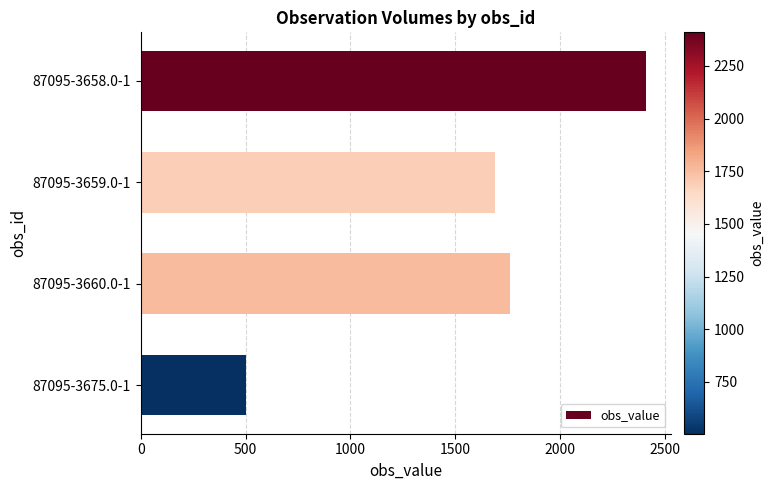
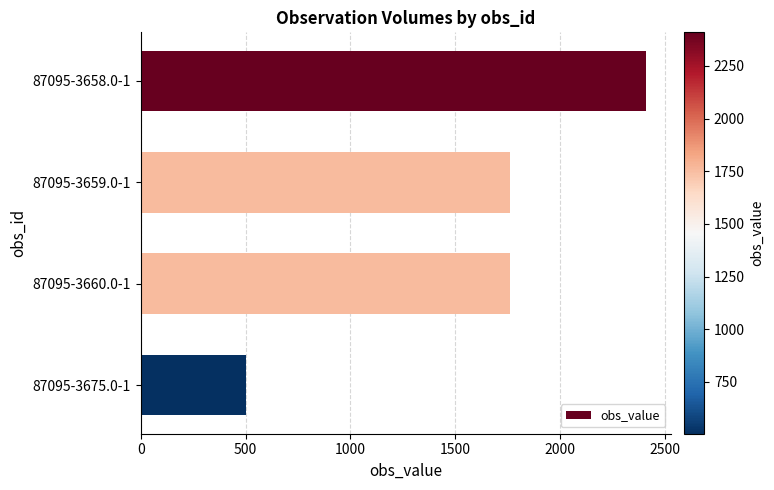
  {
    "87095-3658.0-1": 2410,
-   "87095-3659.0-1": 1690,
+   "87095-3659.0-1": 1760,
    "87095-3660.0-1": 1760,
    "87095-3675.0-1": 500
  }
